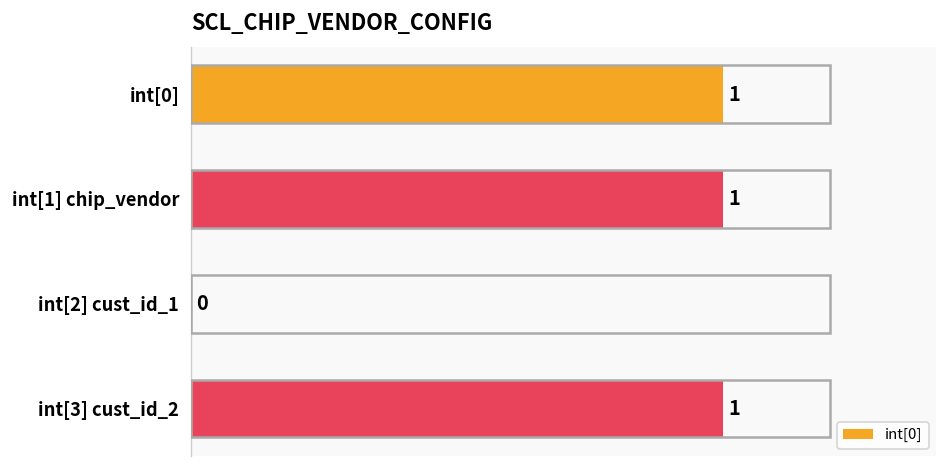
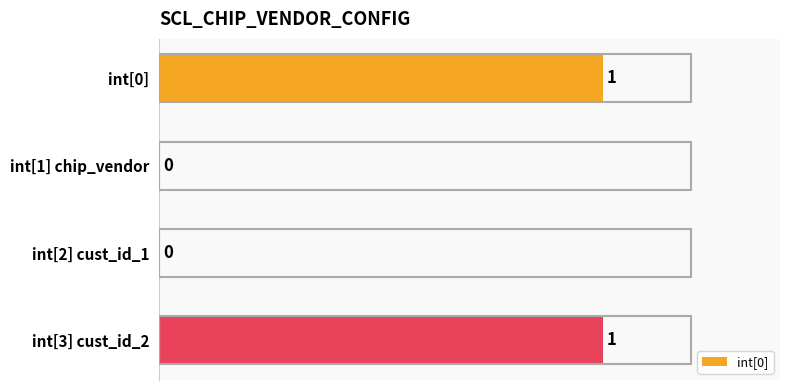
  {
    "int[0]": 1,
-   "int[1] chip_vendor": 1,
+   "int[1] chip_vendor": 0,
    "int[2] cust_id_1": 0,
    "int[3] cust_id_2": 1
  }
